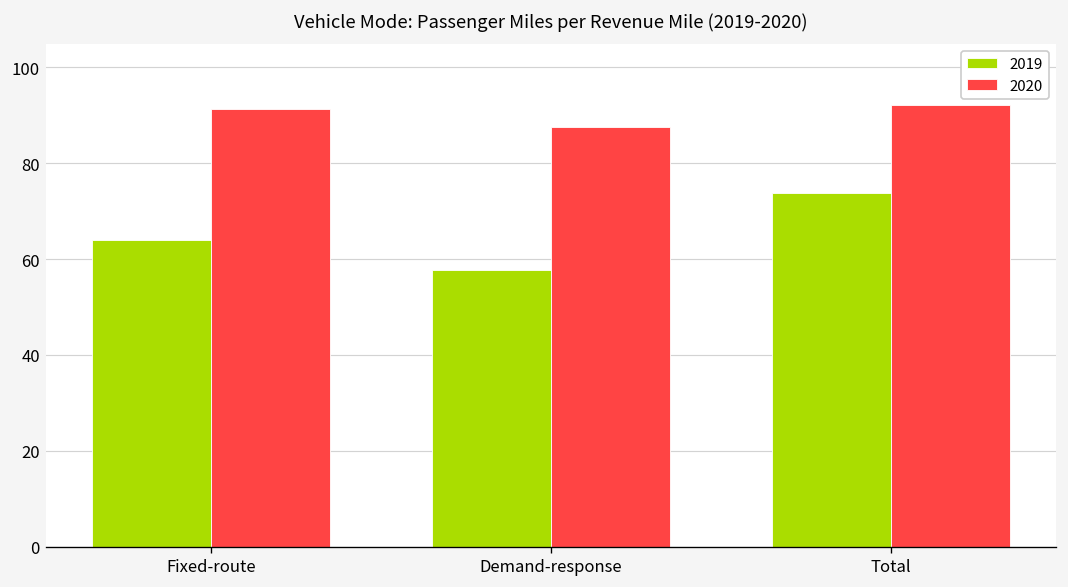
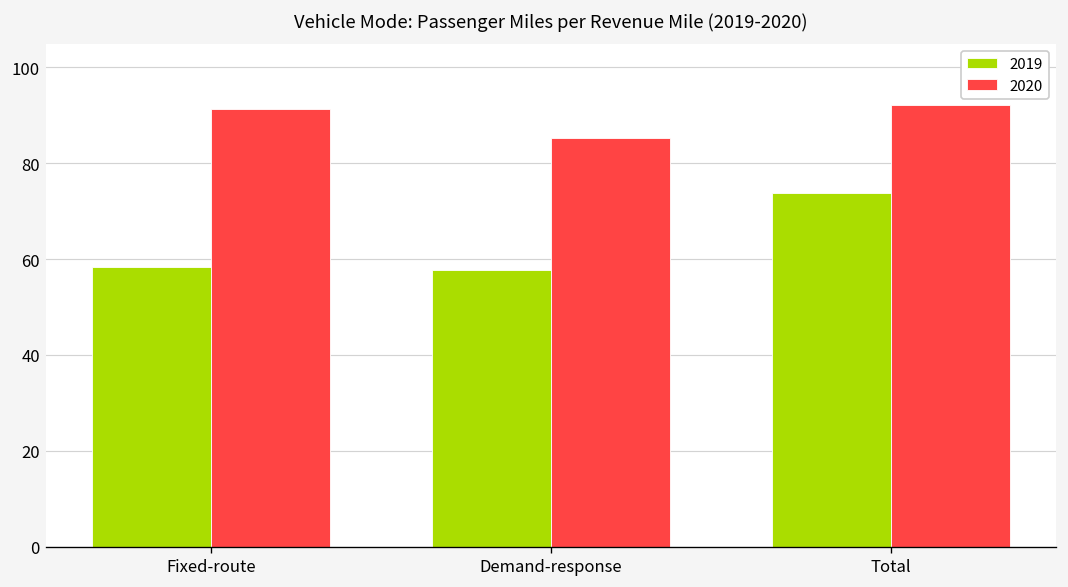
  {
    "2019": {
-     "Fixed-route": 64,
+     "Fixed-route": 58,
      "Demand-response": 58,
      "Total": 74
    },
    "2020": {
      "Fixed-route": 91,
-     "Demand-response": 88,
+     "Demand-response": 85,
      "Total": 92
    }
  }
